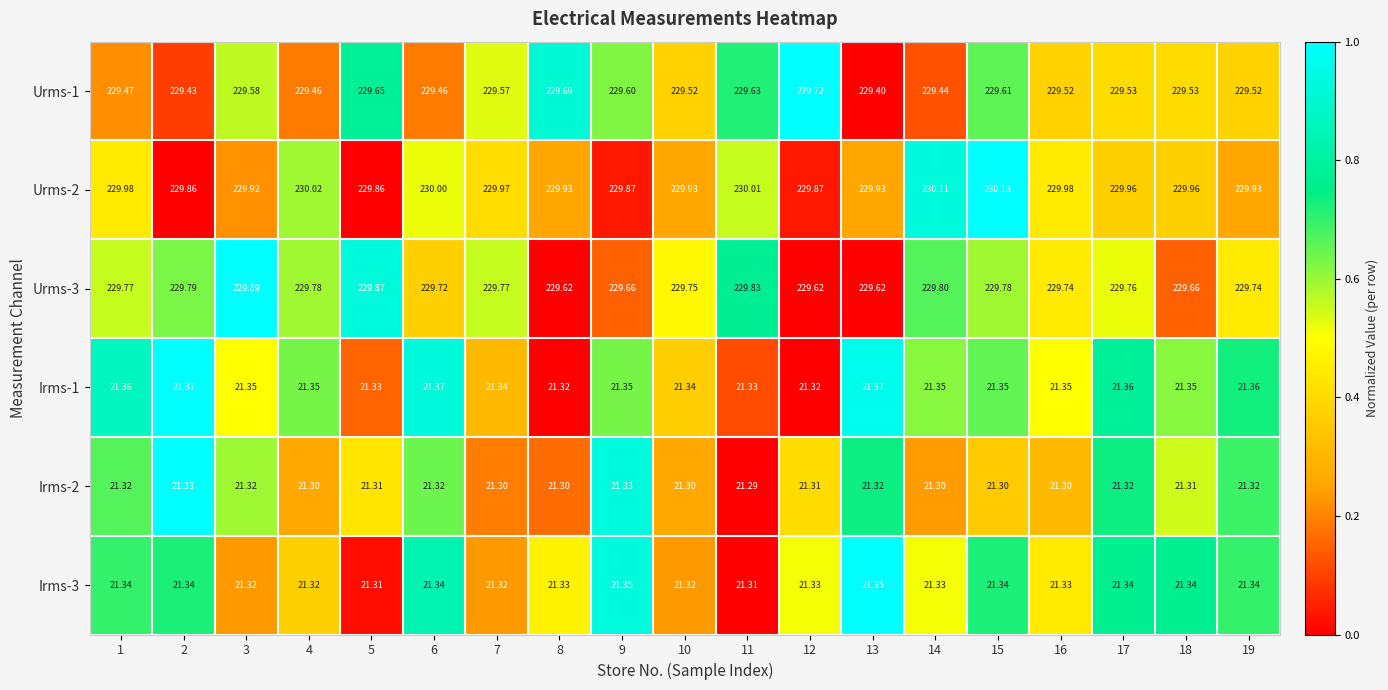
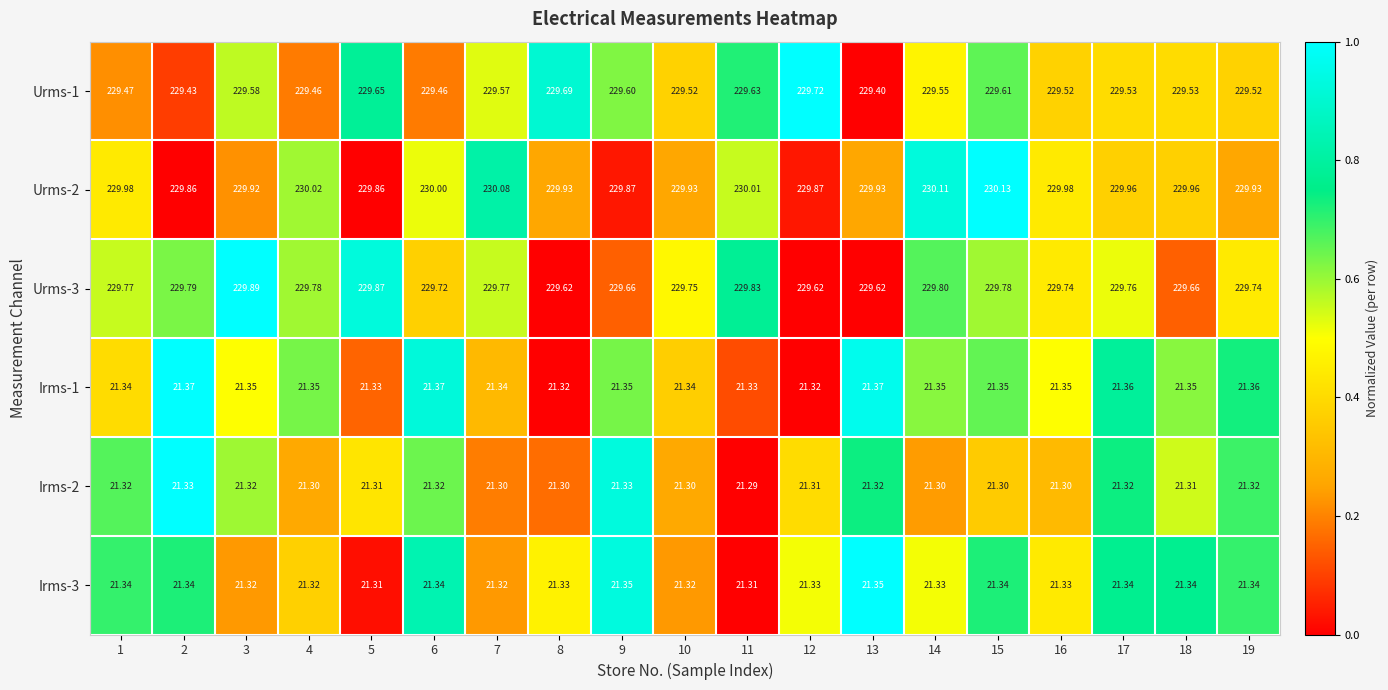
  {
    "Urms-1": {
      "1": 229.47,
      "2": 229.43,
      "3": 229.58,
      "4": 229.46,
      "5": 229.65,
      "6": 229.46,
      "7": 229.57,
      "8": 229.69,
      "9": 229.60,
      "10": 229.52,
      "11": 229.63,
      "12": 229.72,
      "13": 229.40,
-     "14": 229.44,
+     "14": 229.55,
      "15": 229.61,
      "16": 229.52,
      "17": 229.53,
      "18": 229.53,
      "19": 229.52
    },
    "Urms-2": {
      "1": 229.98,
      "2": 229.86,
      "3": 229.92,
      "4": 230.02,
      "5": 229.86,
      "6": 230.00,
-     "7": 229.97,
+     "7": 230.08,
      "8": 229.93,
      "9": 229.87,
      "10": 229.93,
      "11": 230.01,
      "12": 229.87,
      "13": 229.93,
      "14": 230.11,
      "15": 230.13,
      "16": 229.98,
      "17": 229.96,
      "18": 229.96,
      "19": 229.93
    },
    "Urms-3": {
      "1": 229.77,
      "2": 229.79,
      "3": 229.89,
      "4": 229.78,
      "5": 229.87,
      "6": 229.72,
      "7": 229.77,
      "8": 229.62,
      "9": 229.66,
      "10": 229.75,
      "11": 229.83,
      "12": 229.62,
      "13": 229.62,
      "14": 229.80,
      "15": 229.78,
      "16": 229.74,
      "17": 229.76,
      "18": 229.66,
      "19": 229.74
    },
    "Irms-1": {
-     "1": 21.36,
+     "1": 21.34,
      "2": 21.37,
      "3": 21.35,
      "4": 21.35,
      "5": 21.33,
      "6": 21.37,
      "7": 21.34,
      "8": 21.32,
      "9": 21.35,
      "10": 21.34,
      "11": 21.33,
      "12": 21.32,
      "13": 21.37,
      "14": 21.35,
      "15": 21.35,
      "16": 21.35,
      "17": 21.36,
      "18": 21.35,
      "19": 21.36
    },
    "Irms-2": {
      "1": 21.32,
      "2": 21.33,
      "3": 21.32,
      "4": 21.30,
      "5": 21.31,
      "6": 21.32,
      "7": 21.30,
      "8": 21.30,
      "9": 21.33,
      "10": 21.30,
      "11": 21.29,
      "12": 21.31,
      "13": 21.32,
      "14": 21.30,
      "15": 21.30,
      "16": 21.30,
      "17": 21.32,
      "18": 21.31,
      "19": 21.32
    },
    "Irms-3": {
      "1": 21.34,
      "2": 21.34,
      "3": 21.32,
      "4": 21.32,
      "5": 21.31,
      "6": 21.34,
      "7": 21.32,
      "8": 21.33,
      "9": 21.35,
      "10": 21.32,
      "11": 21.31,
      "12": 21.33,
      "13": 21.35,
      "14": 21.33,
      "15": 21.34,
      "16": 21.33,
      "17": 21.34,
      "18": 21.34,
      "19": 21.34
    }
  }
